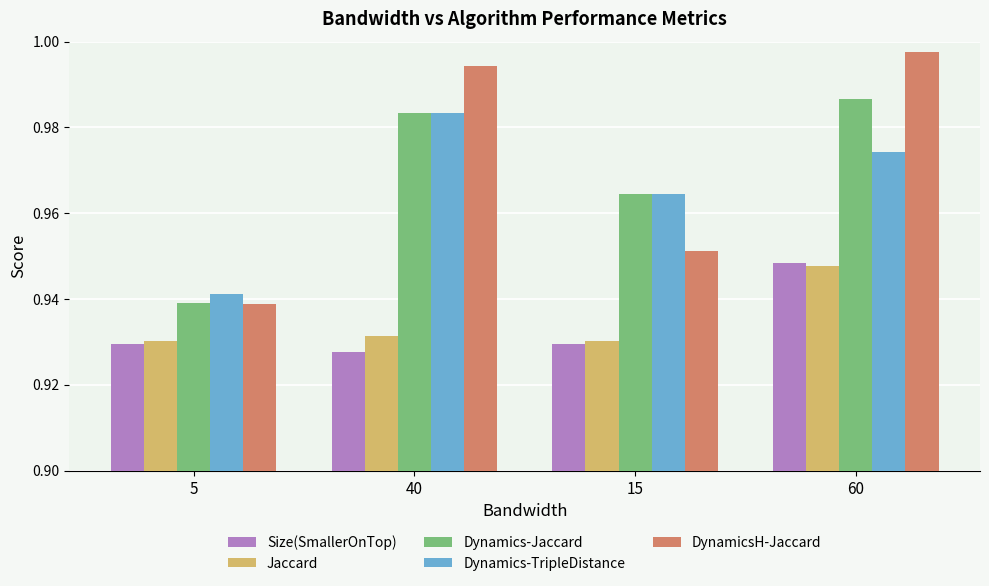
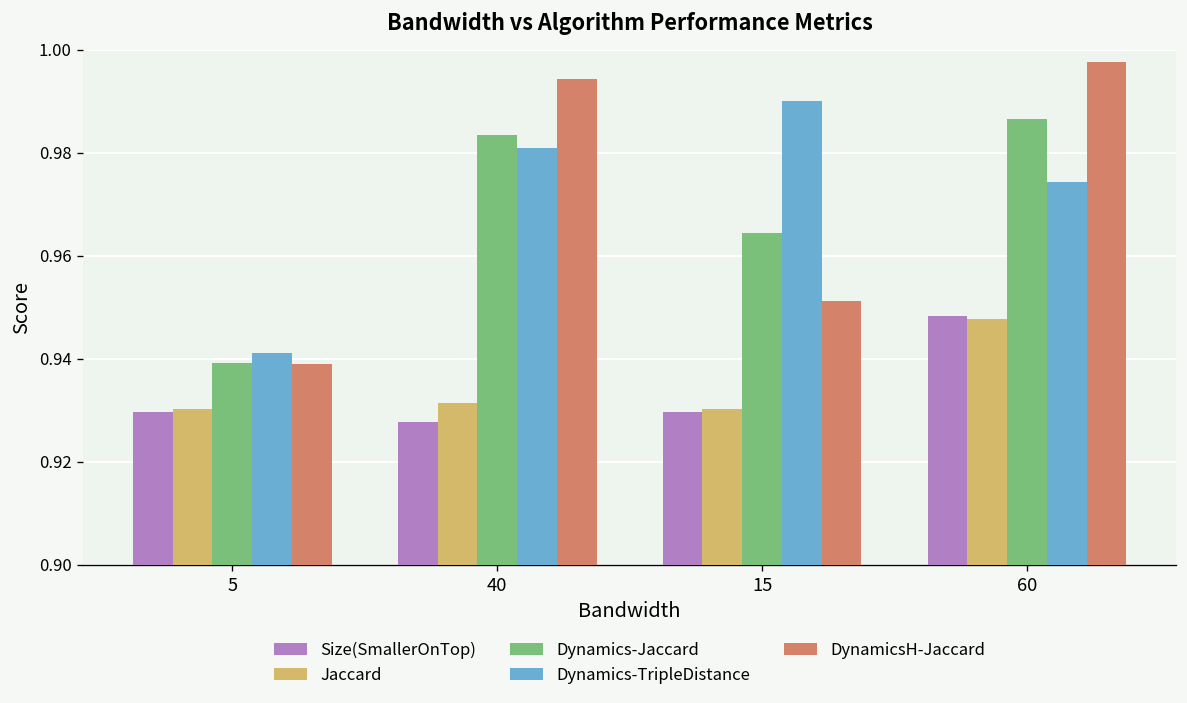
  {
    "Size(SmallerOnTop)": {
      "5": 0.930,
      "40": 0.928,
      "15": 0.930,
      "60": 0.948
    },
    "Dynamics-Jaccard": {
      "5": 0.939,
      "40": 0.983,
      "15": 0.964,
      "60": 0.987
    },
    "Dynamics-TripleDistance": {
      "5": 0.941,
-     "40": 0.983,
-     "15": 0.964,
+     "40": 0.981,
+     "15": 0.990,
      "60": 0.974
    }
  }
